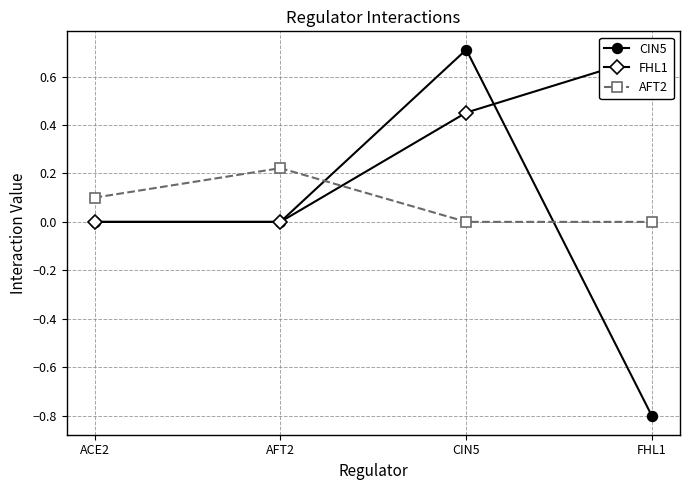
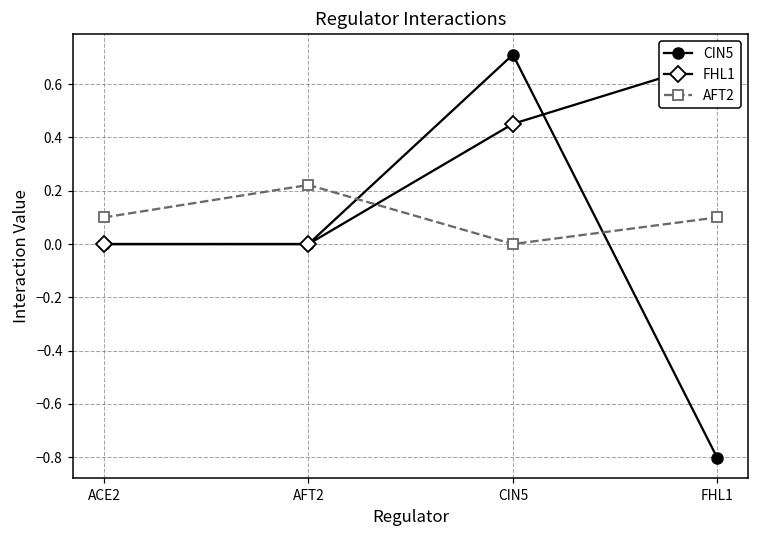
  {
    "AFT2": {
      "ACE2": 0.1,
      "AFT2": 0.22,
      "CIN5": 0.0,
-     "FHL1": 0.0
+     "FHL1": 0.1
    }
  }
